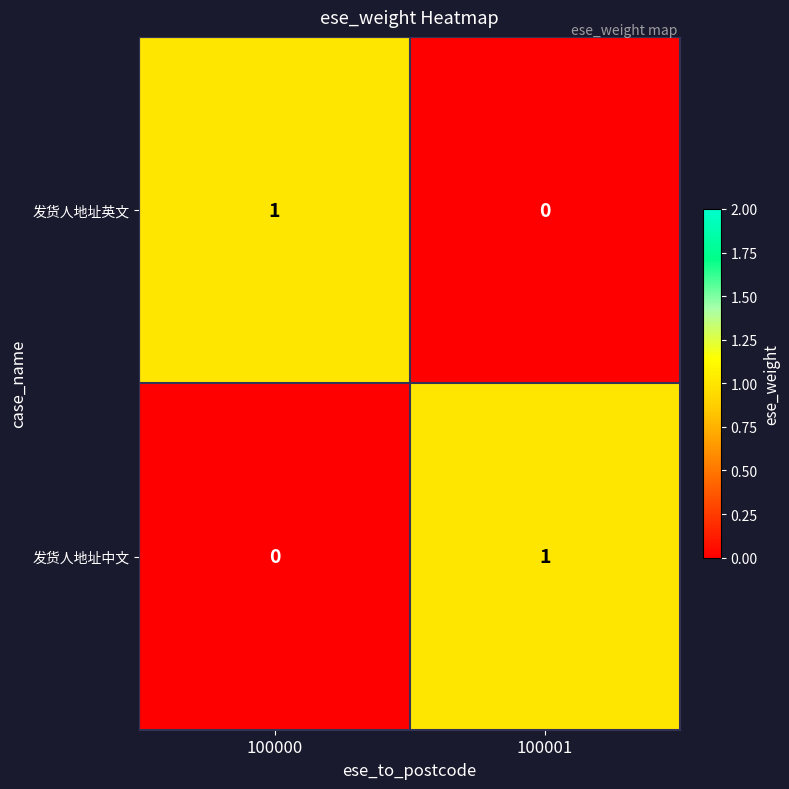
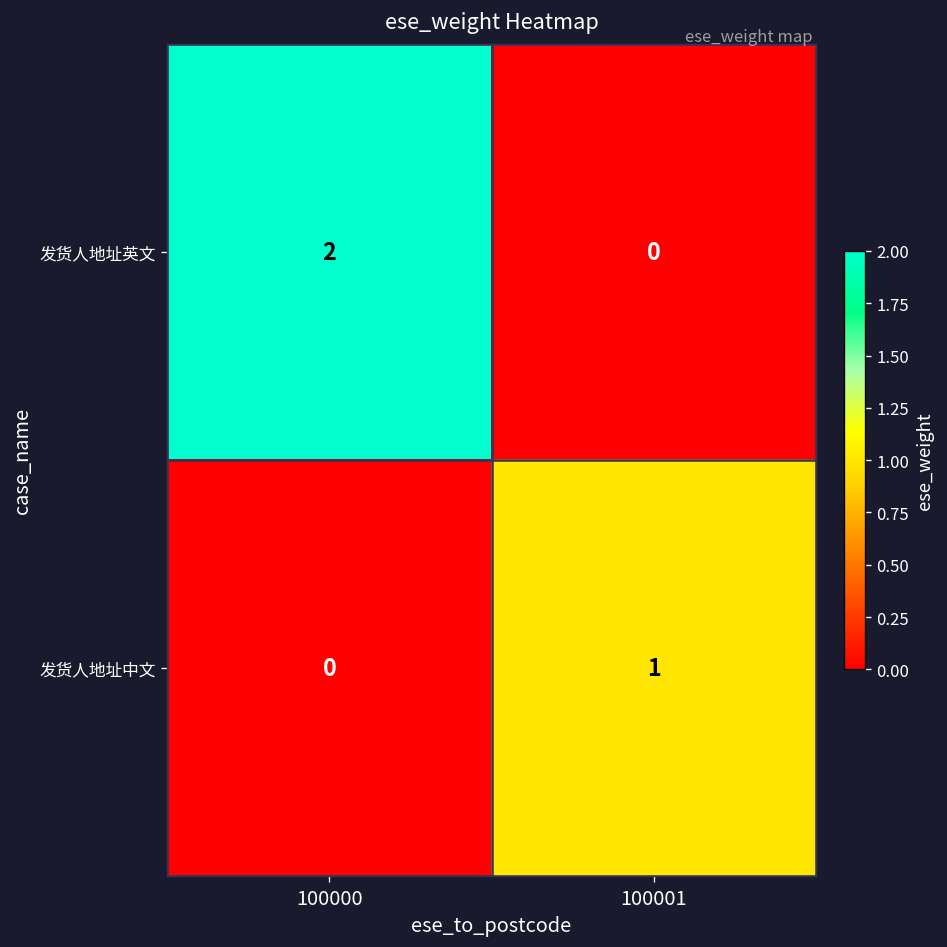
  {
    "发货人地址英文": {
-     "100000": 1,
+     "100000": 2,
      "100001": 0
    },
    "发货人地址中文": {
      "100000": 0,
      "100001": 1
    }
  }
